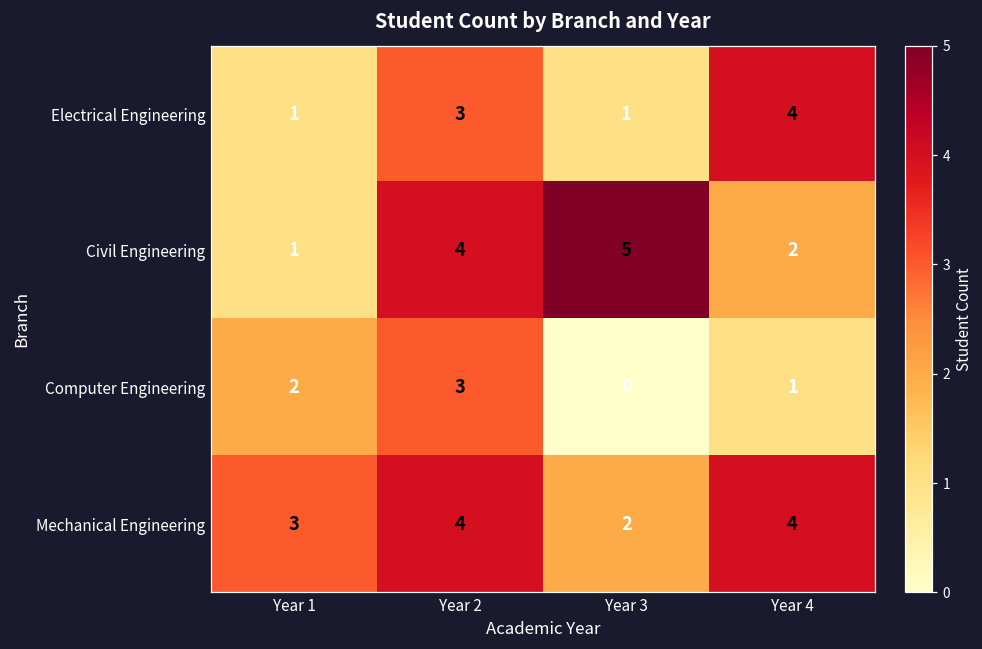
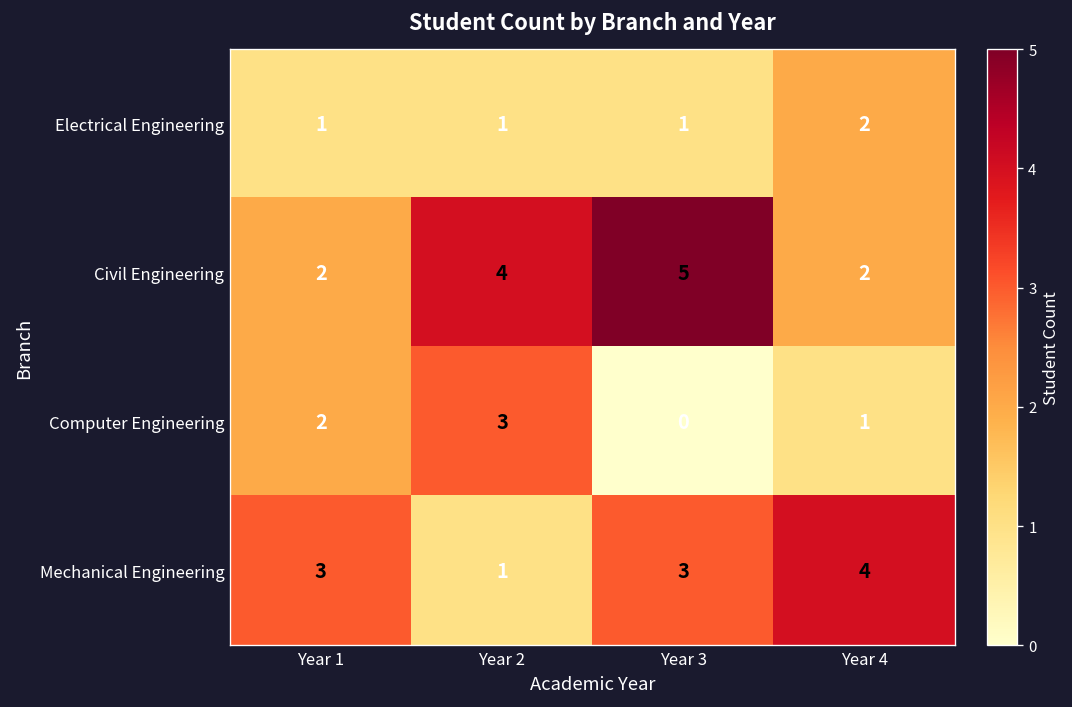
  {
    "Electrical Engineering": {
      "Year 1": 1,
-     "Year 2": 3,
+     "Year 2": 1,
      "Year 3": 1,
-     "Year 4": 4
+     "Year 4": 2
    },
    "Civil Engineering": {
-     "Year 1": 1,
+     "Year 1": 2,
      "Year 2": 4,
      "Year 3": 5,
      "Year 4": 2
    },
    "Computer Engineering": {
      "Year 1": 2,
      "Year 2": 3,
      "Year 3": 0,
      "Year 4": 1
    },
    "Mechanical Engineering": {
      "Year 1": 3,
-     "Year 2": 4,
-     "Year 3": 2,
+     "Year 2": 1,
+     "Year 3": 3,
      "Year 4": 4
    }
  }
